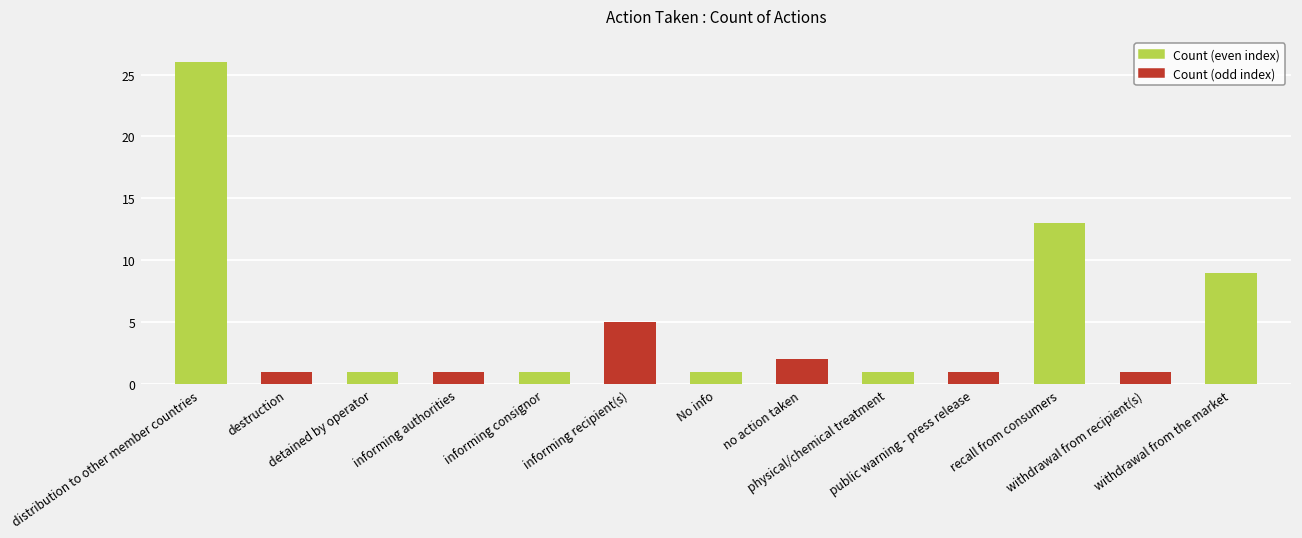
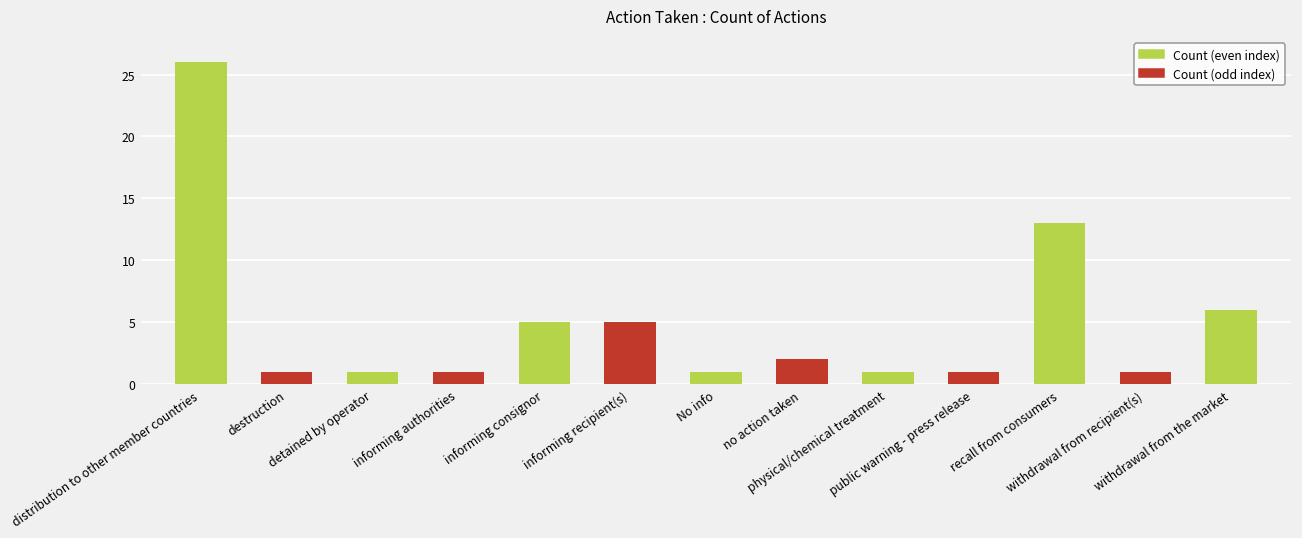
  {
    "distribution to other member countries": 26,
    "destruction": 1,
    "detained by operator": 1,
    "informing authorities": 1,
-   "informing consignor": 1,
+   "informing consignor": 5,
    "informing recipient(s)": 5,
    "No info": 1,
    "no action taken": 2,
    "physical/chemical treatment": 1,
    "public warning - press release": 1,
    "recall from consumers": 13,
    "withdrawal from recipient(s)": 1,
-   "withdrawal from the market": 9
+   "withdrawal from the market": 6
  }
